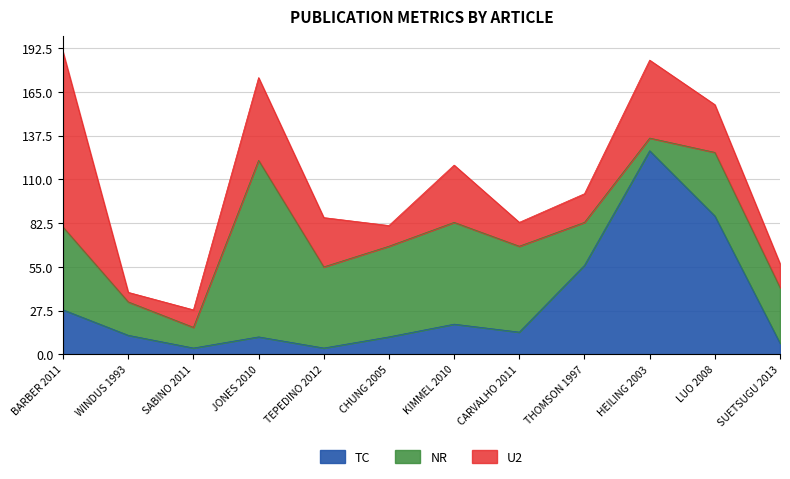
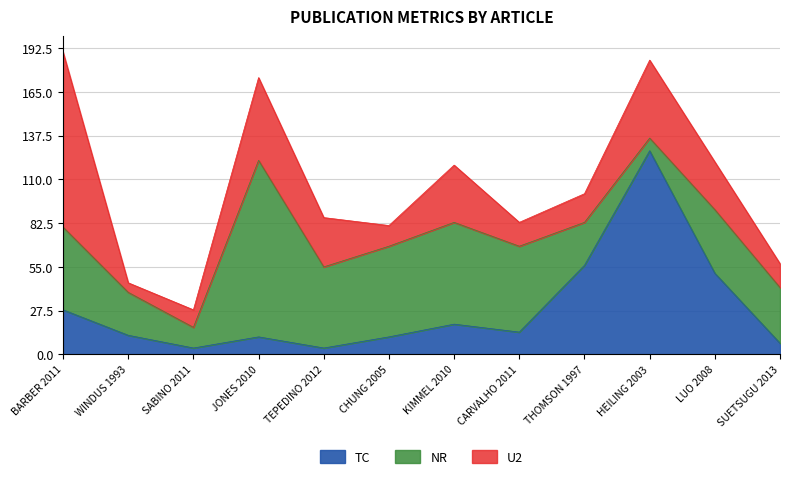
  {
    "TC": {
      "BARBER 2011": 28,
      "WINDUS 1993": 12,
      "SABINO 2011": 4,
      "JONES 2010": 11,
      "TEPEDINO 2012": 4,
      "CHUNG 2005": 11,
      "KIMMEL 2010": 19,
      "CARVALHO 2011": 14,
      "THOMSON 1997": 56,
      "HEILING 2003": 128,
-     "LUO 2008": 87,
+     "LUO 2008": 51,
      "SUETSUGU 2013": 7
    },
    "NR": {
      "BARBER 2011": 52,
-     "WINDUS 1993": 21,
+     "WINDUS 1993": 27,
      "SABINO 2011": 13,
      "JONES 2010": 111,
      "TEPEDINO 2012": 51,
      "CHUNG 2005": 57,
      "KIMMEL 2010": 64,
      "CARVALHO 2011": 54,
      "THOMSON 1997": 27,
      "HEILING 2003": 8,
      "LUO 2008": 40,
      "SUETSUGU 2013": 35
    },
    "U2": {
      "BARBER 2011": 110,
      "WINDUS 1993": 6,
      "SABINO 2011": 11,
      "JONES 2010": 52,
      "TEPEDINO 2012": 31,
      "CHUNG 2005": 13,
      "KIMMEL 2010": 36,
      "CARVALHO 2011": 15,
      "THOMSON 1997": 18,
      "HEILING 2003": 49,
      "LUO 2008": 30,
      "SUETSUGU 2013": 15
    }
  }
